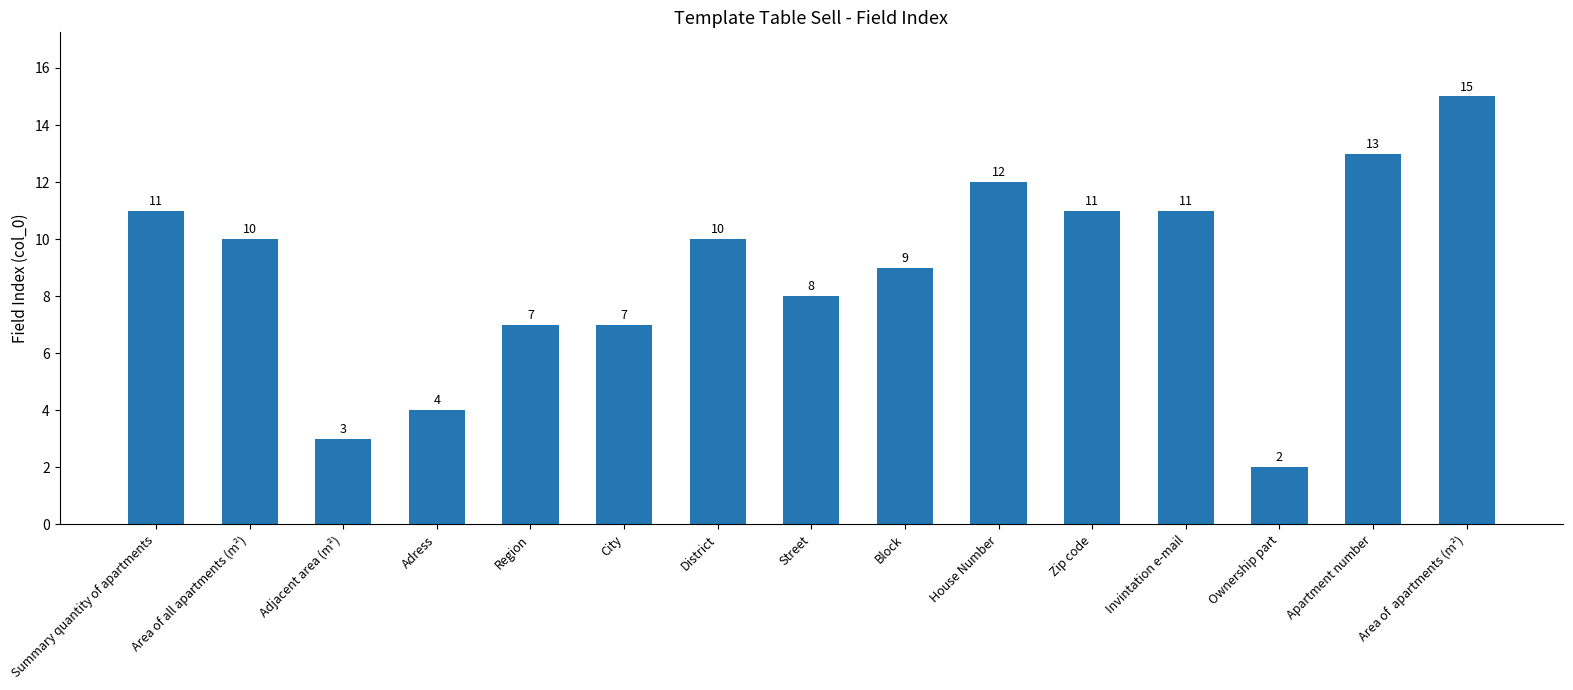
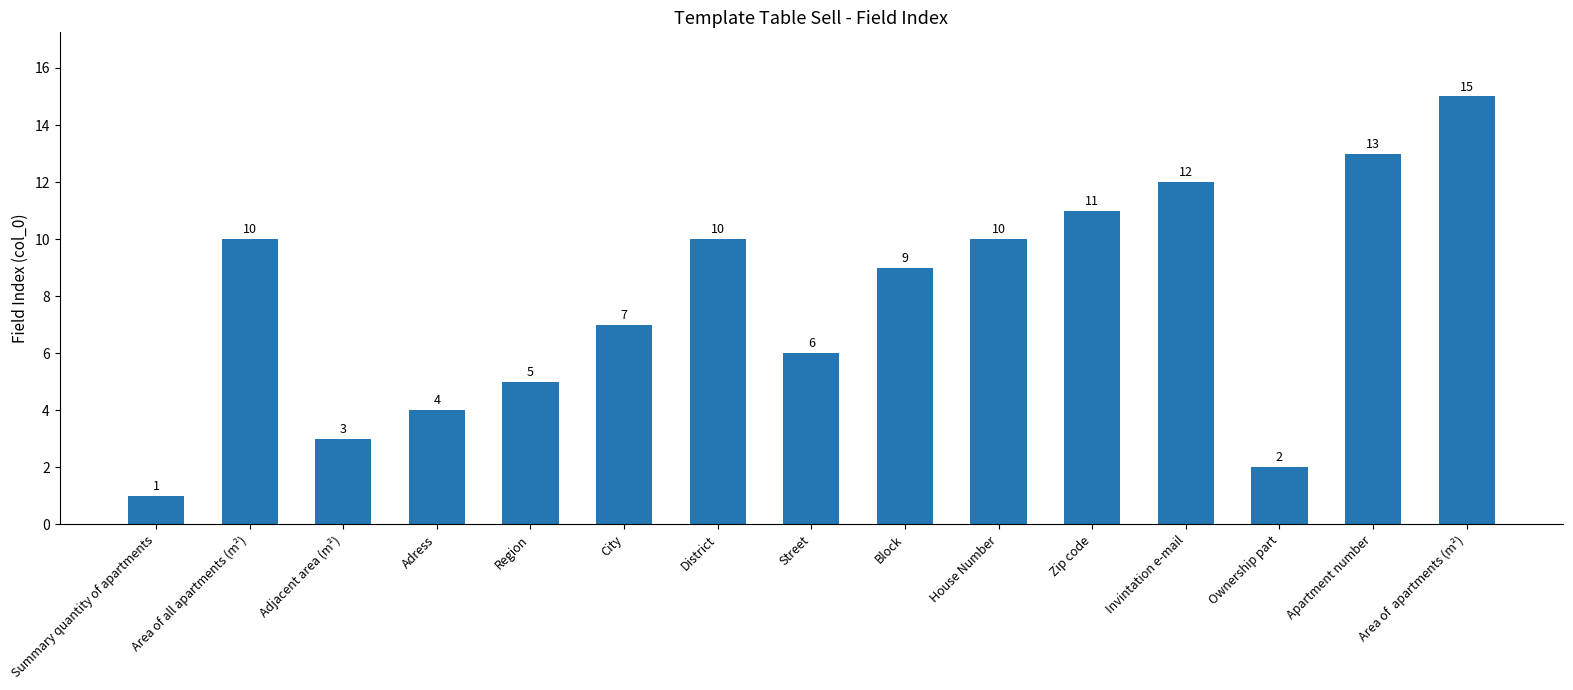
  {
-   "Summary quantity of apartments": 11,
+   "Summary quantity of apartments": 1,
    "Area of all apartments (m²)": 10,
    "Adjacent area (m²)": 3,
    "Adress": 4,
-   "Region": 7,
+   "Region": 5,
    "City": 7,
    "District": 10,
-   "Street": 8,
+   "Street": 6,
    "Block": 9,
-   "House Number": 12,
+   "House Number": 10,
    "Zip code": 11,
-   "Invintation e-mail": 11,
+   "Invintation e-mail": 12,
    "Ownership part": 2,
    "Apartment number": 13,
    "Area of apartments (m²)": 15
  }
